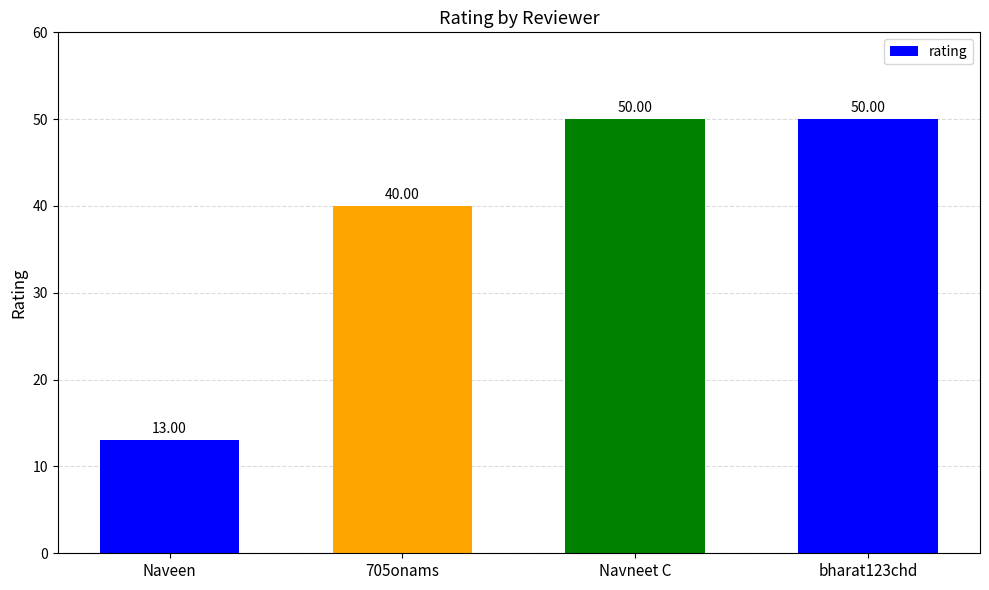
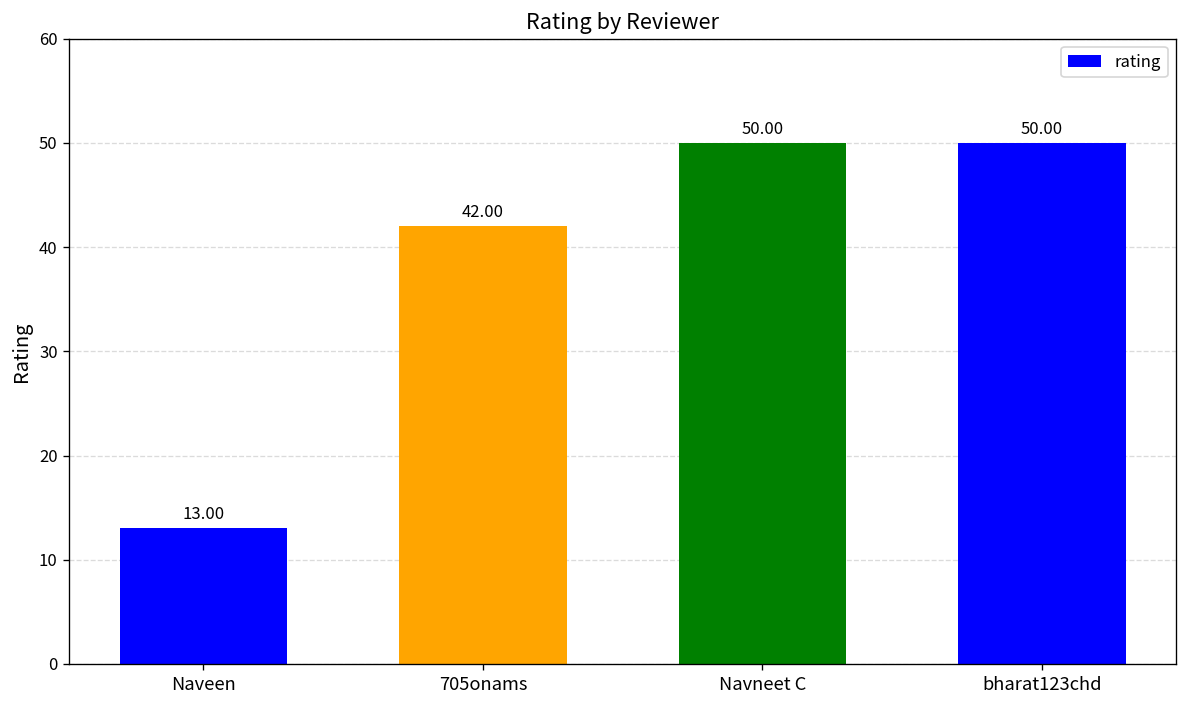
  {
    "Naveen": 13.00,
-   "705onams": 40.00,
+   "705onams": 42.00,
    "Navneet C": 50.00,
    "bharat123chd": 50.00
  }
